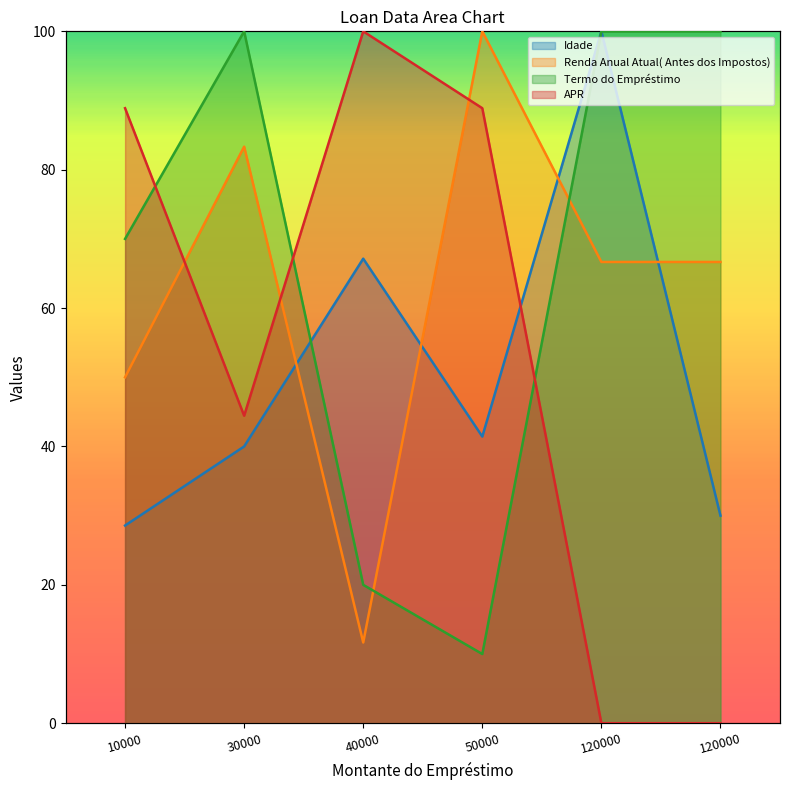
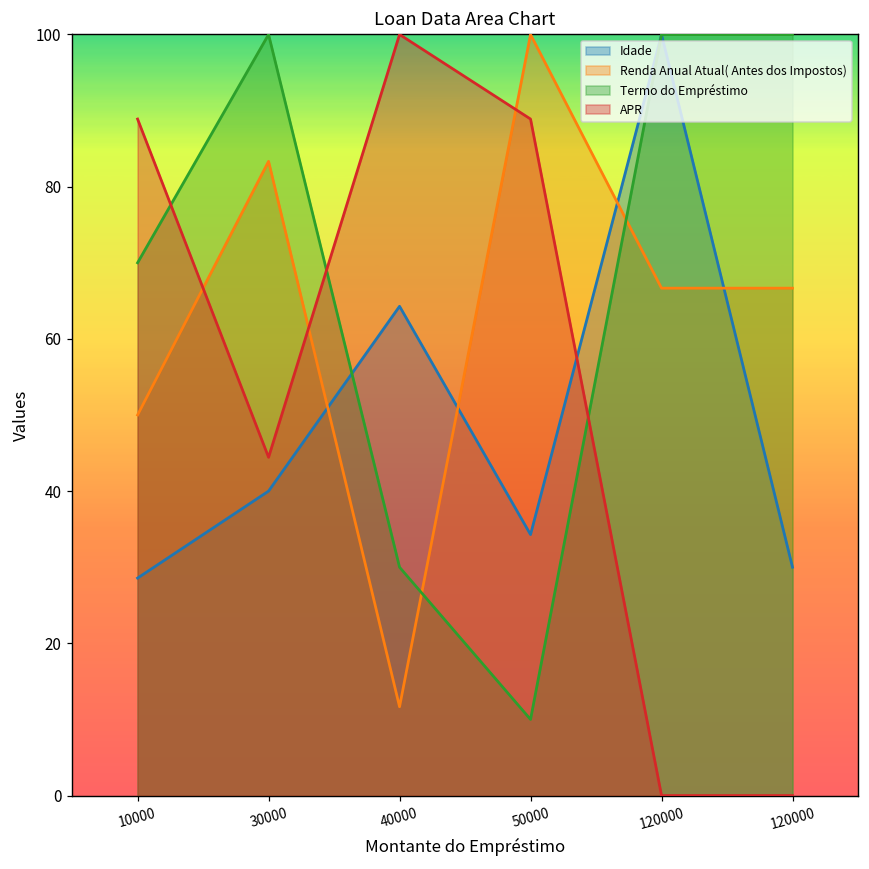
  {
    "Idade": {
      "10000": 29,
      "30000": 40,
-     "40000": 67,
-     "50000": 41
+     "40000": 64,
+     "50000": 34
    },
    "Termo do Empréstimo": {
      "10000": 70,
      "30000": 100,
-     "40000": 20,
+     "40000": 30,
      "50000": 10
    }
  }
